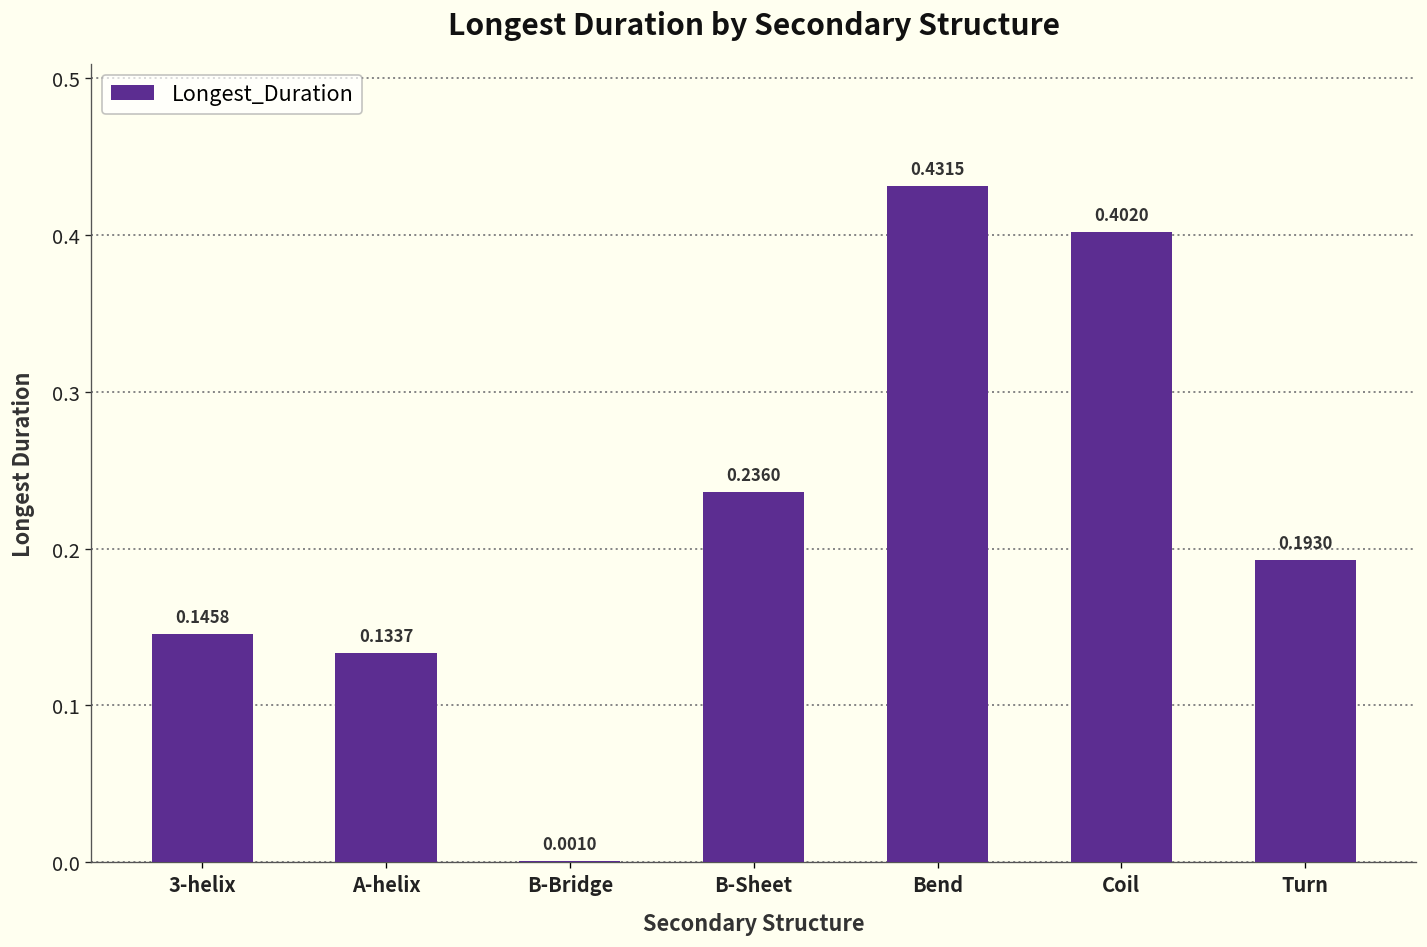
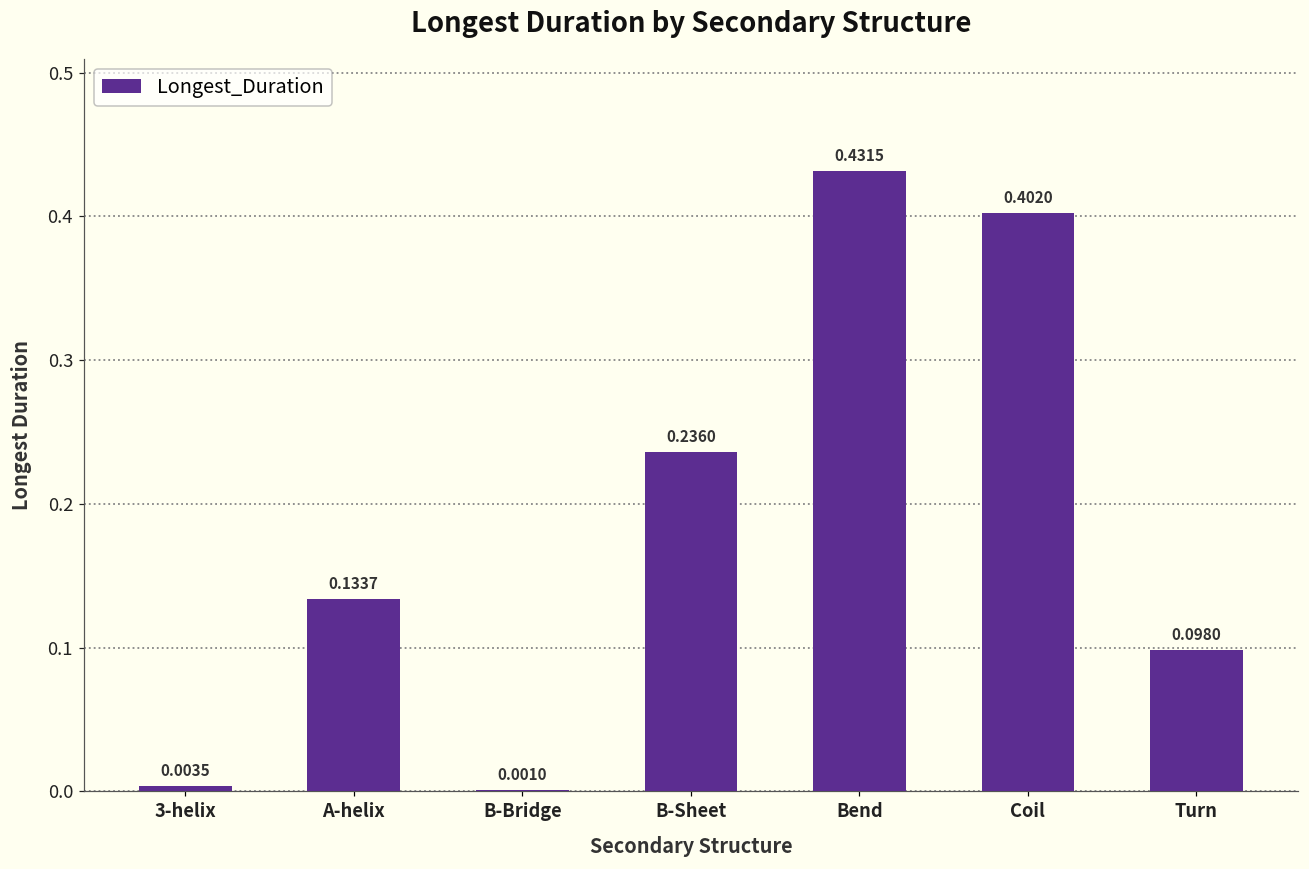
  {
-   "3-helix": 0.1458,
+   "3-helix": 0.0035,
    "A-helix": 0.1337,
    "B-Bridge": 0.0010,
    "B-Sheet": 0.2360,
    "Bend": 0.4315,
    "Coil": 0.4020,
-   "Turn": 0.1930
+   "Turn": 0.0980
  }
